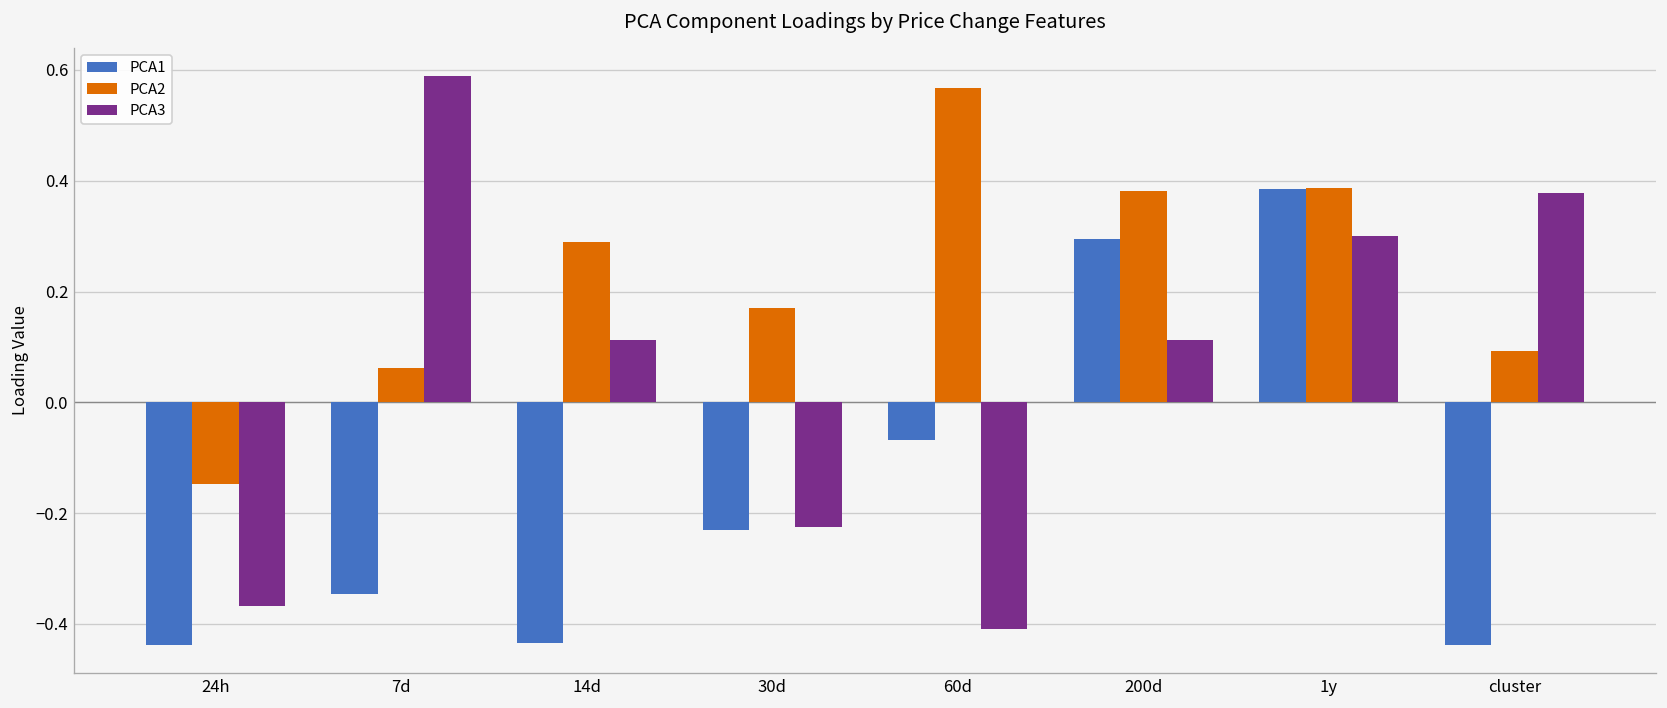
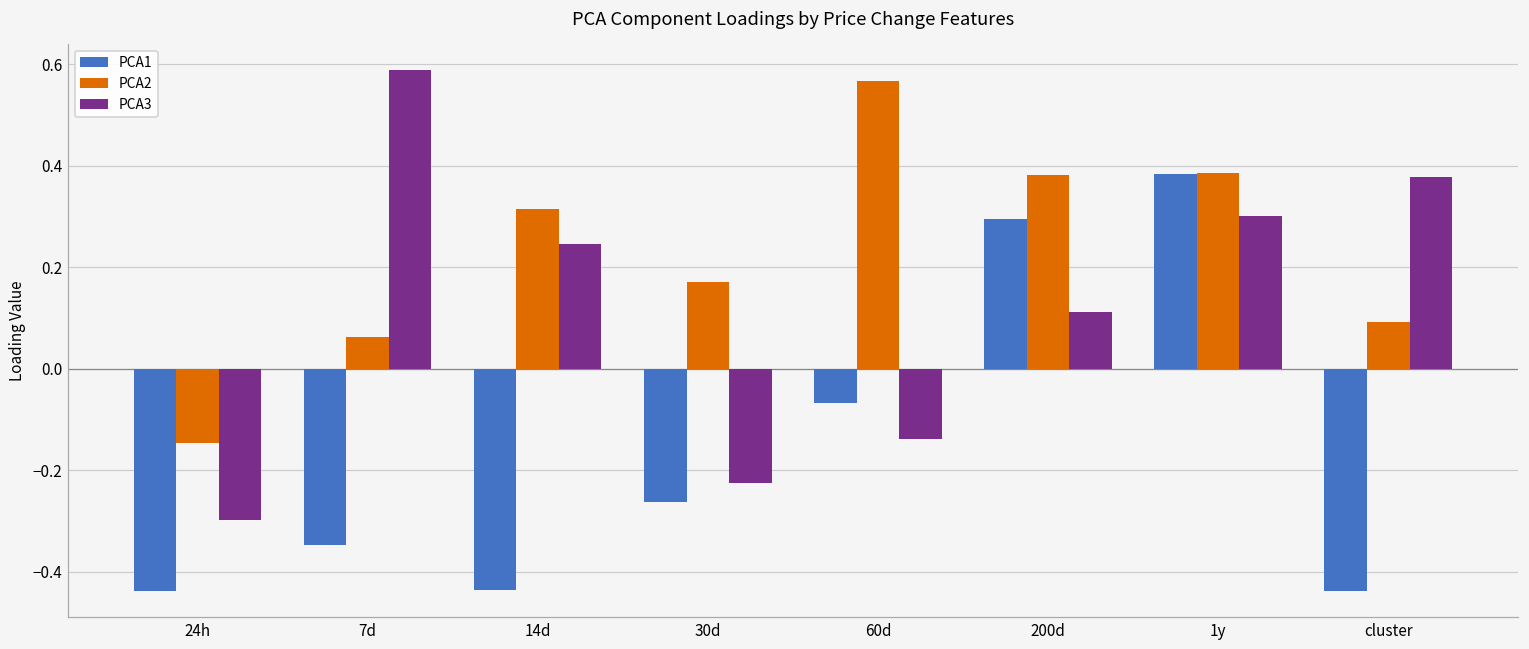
  {
    "PCA1": {
      "24h": -0.44,
      "7d": -0.35,
      "14d": -0.43,
-     "30d": -0.23,
+     "30d": -0.26,
      "60d": -0.07,
      "200d": 0.29,
      "1y": 0.38,
      "cluster": -0.44
    },
    "PCA2": {
      "24h": -0.15,
      "7d": 0.06,
-     "14d": 0.29,
+     "14d": 0.31,
      "30d": 0.17,
      "60d": 0.57,
      "200d": 0.38,
      "1y": 0.39,
      "cluster": 0.09
    },
    "PCA3": {
-     "24h": -0.37,
+     "24h": -0.30,
      "7d": 0.59,
-     "14d": 0.11,
+     "14d": 0.25,
      "30d": -0.23,
-     "60d": -0.41,
+     "60d": -0.14,
      "200d": 0.11,
      "1y": 0.30,
      "cluster": 0.38
    }
  }
